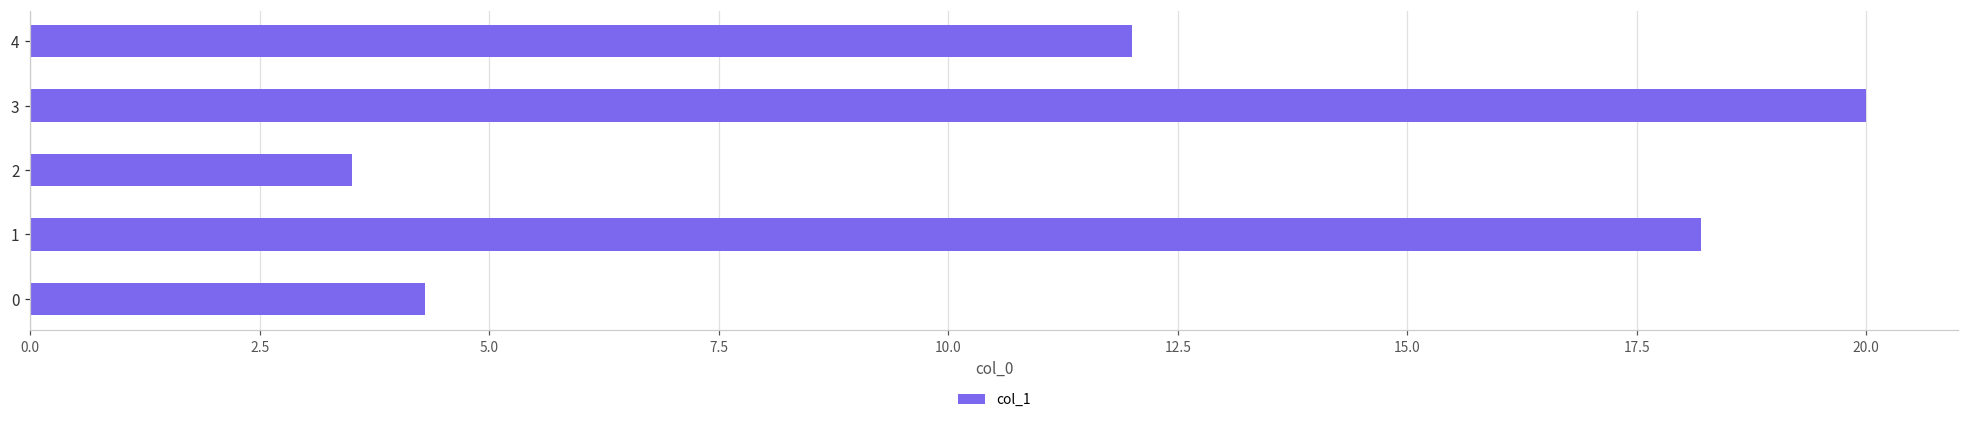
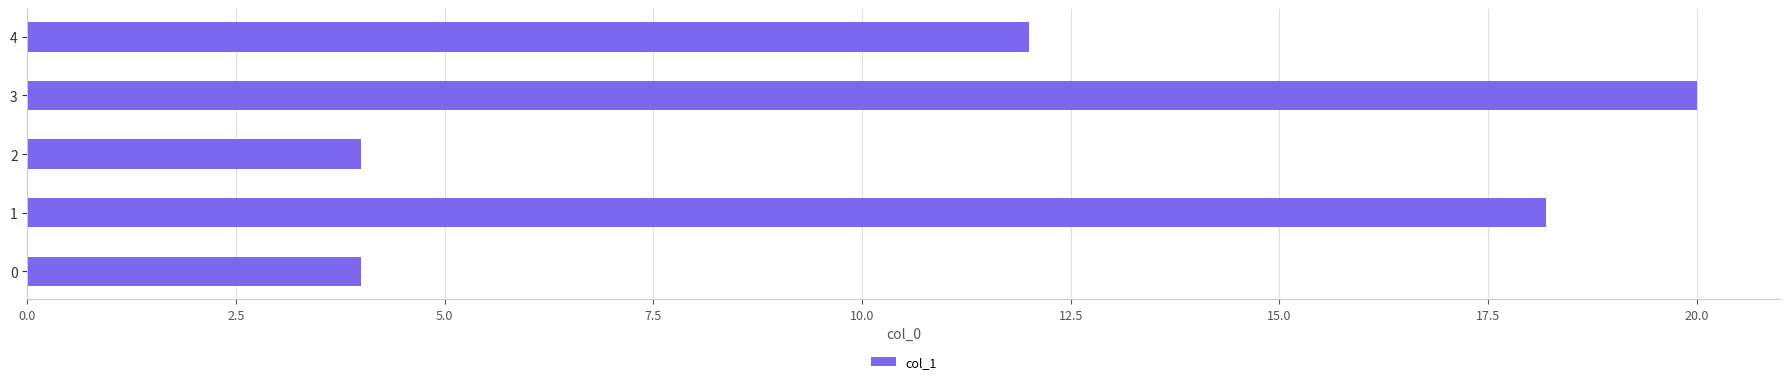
  {
    "4": 12.0,
    "3": 20.0,
-   "2": 3.5,
+   "2": 4.0,
    "1": 18.2,
-   "0": 4.3
+   "0": 4.0
  }
